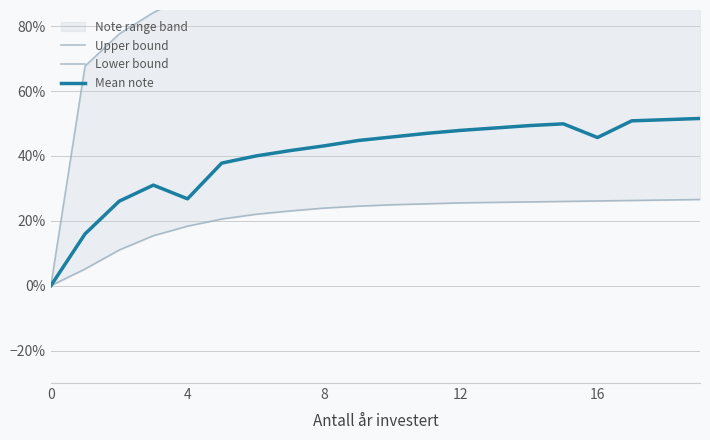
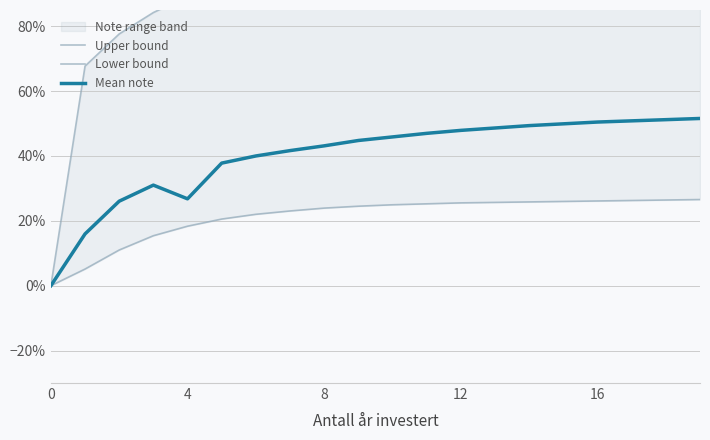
  {
    "Mean note": {
      "4": "27%",
      "8": "43%",
      "12": "48%",
-     "16": "46%"
+     "16": "50%"
    }
  }
